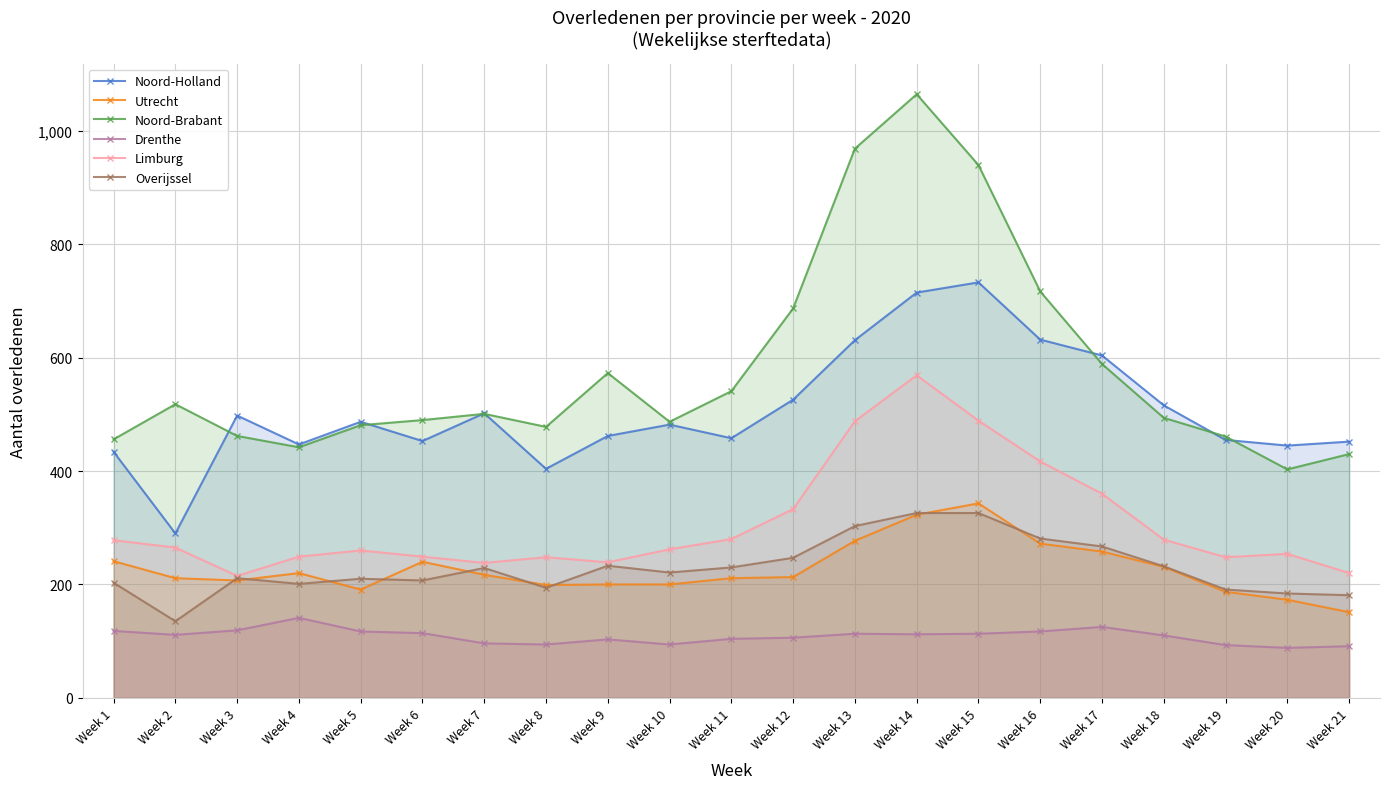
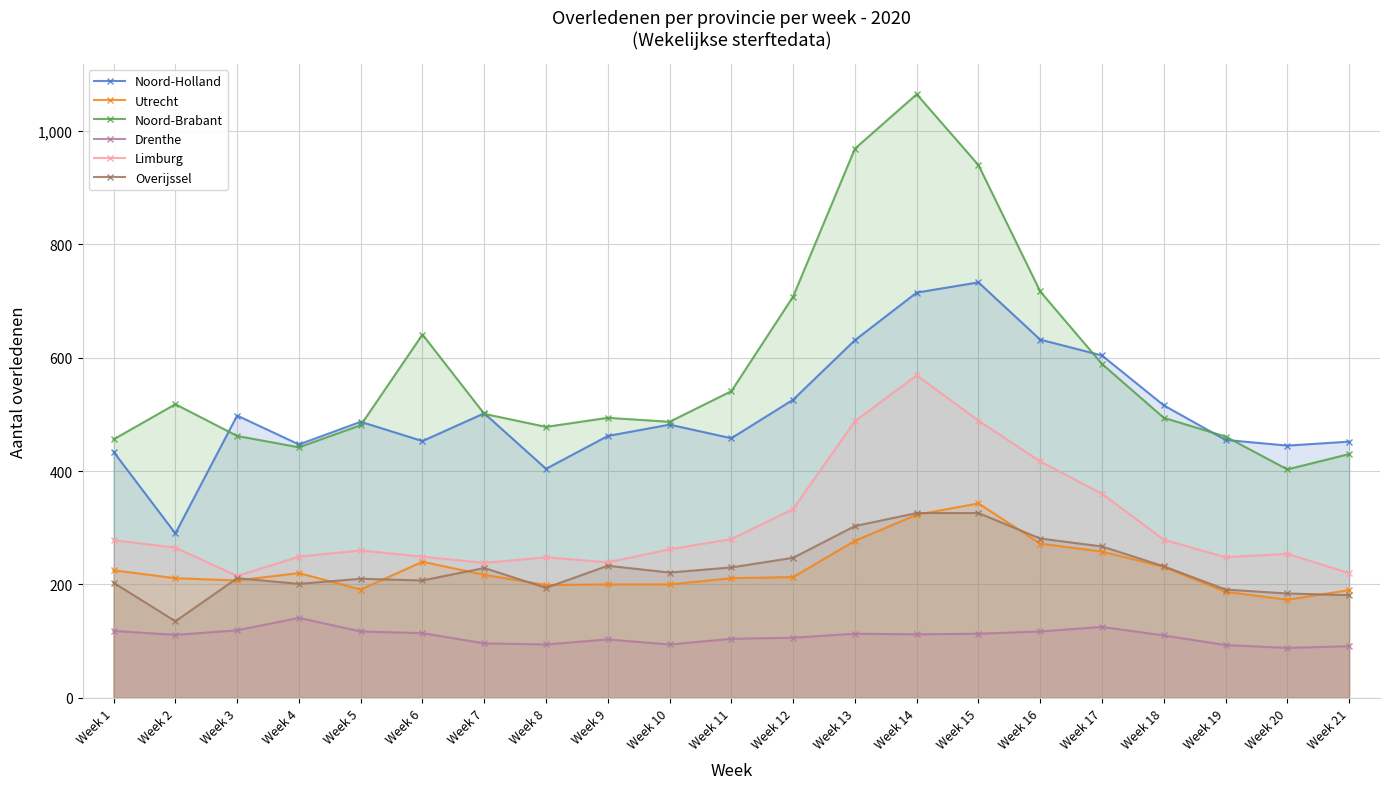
  {
    "Noord-Holland": {
      "Week 1": "430",
      "Week 2": "290",
      "Week 3": "500",
      "Week 4": "450",
      "Week 5": "490",
      "Week 6": "450",
      "Week 8": "400",
      "Week 9": "460",
      "Week 10": "480",
      "Week 11": "460",
      "Week 12": "530",
      "Week 13": "630",
      "Week 14": "720",
      "Week 15": "730",
      "Week 16": "630",
      "Week 17": "600",
      "Week 18": "520",
      "Week 19": "460",
      "Week 20": "450",
      "Week 21": "450"
    },
    "Utrecht": {
-     "Week 1": "240",
+     "Week 1": "230",
      "Week 2": "210",
      "Week 4": "220",
      "Week 5": "190",
      "Week 6": "240",
      "Week 7": "220",
      "Week 8": "200",
      "Week 9": "200",
      "Week 10": "200",
      "Week 11": "210",
      "Week 12": "210",
      "Week 13": "280",
      "Week 15": "340",
      "Week 16": "270",
      "Week 17": "260",
      "Week 20": "170",
-     "Week 21": "150"
+     "Week 21": "190"
    },
    "Noord-Brabant": {
      "Week 1": "460",
      "Week 2": "520",
      "Week 3": "460",
      "Week 4": "440",
      "Week 5": "480",
-     "Week 6": "490",
+     "Week 6": "640",
      "Week 8": "480",
-     "Week 9": "570",
+     "Week 9": "490",
      "Week 10": "490",
      "Week 11": "540",
-     "Week 12": "690",
+     "Week 12": "710",
      "Week 13": "970",
      "Week 14": "1,070",
      "Week 15": "940",
      "Week 16": "720",
      "Week 17": "590",
      "Week 18": "490",
      "Week 19": "460",
      "Week 20": "400",
      "Week 21": "430"
    },
    "Drenthe": {
      "Week 1": "120",
      "Week 2": "110",
      "Week 3": "120",
      "Week 4": "140",
      "Week 5": "120",
      "Week 6": "110",
      "Week 7": "100",
      "Week 8": "90",
      "Week 9": "100",
      "Week 10": "90",
      "Week 11": "100",
      "Week 12": "110",
      "Week 13": "110",
      "Week 14": "110",
      "Week 15": "110",
      "Week 16": "120",
      "Week 17": "130",
      "Week 18": "110",
      "Week 19": "90",
      "Week 20": "90",
      "Week 21": "90"
    },
    "Limburg": {
      "Week 1": "280",
      "Week 2": "270",
      "Week 4": "250",
      "Week 5": "260",
      "Week 6": "250",
      "Week 7": "240",
      "Week 8": "250",
      "Week 9": "240",
      "Week 10": "260",
      "Week 11": "280",
      "Week 12": "330",
      "Week 13": "490",
      "Week 14": "570",
      "Week 15": "490",
      "Week 16": "420",
      "Week 17": "360",
      "Week 18": "280",
      "Week 19": "250",
      "Week 20": "250",
      "Week 21": "220"
    },
    "Overijssel": {
      "Week 1": "200",
      "Week 2": "140",
      "Week 4": "200",
      "Week 5": "210",
      "Week 6": "210",
      "Week 7": "230",
      "Week 8": "190",
      "Week 9": "230",
      "Week 10": "220",
      "Week 11": "230",
      "Week 12": "250",
      "Week 13": "300",
      "Week 15": "330",
      "Week 16": "280",
      "Week 17": "270",
      "Week 20": "180",
      "Week 21": "180"
    }
  }
